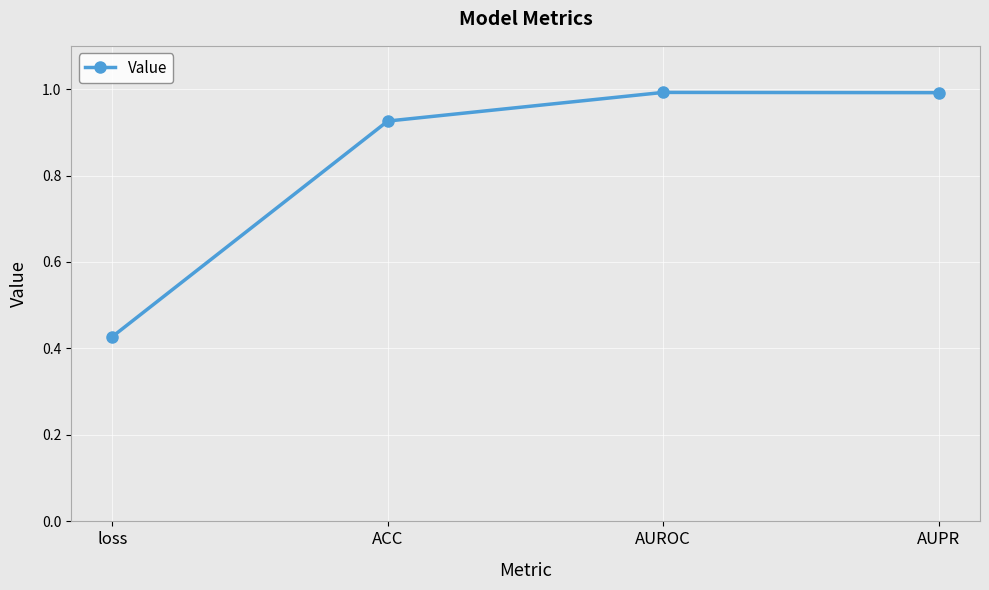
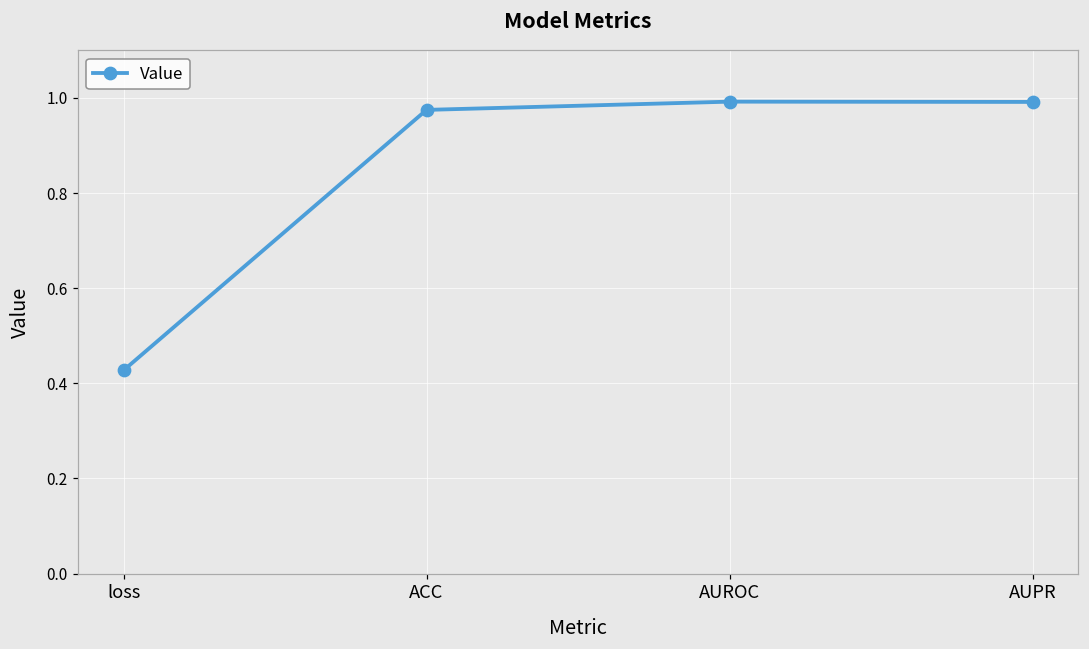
  {
    "loss": 0.43,
-   "ACC": 0.93,
+   "ACC": 0.97,
    "AUROC": 0.99,
    "AUPR": 0.99
  }
